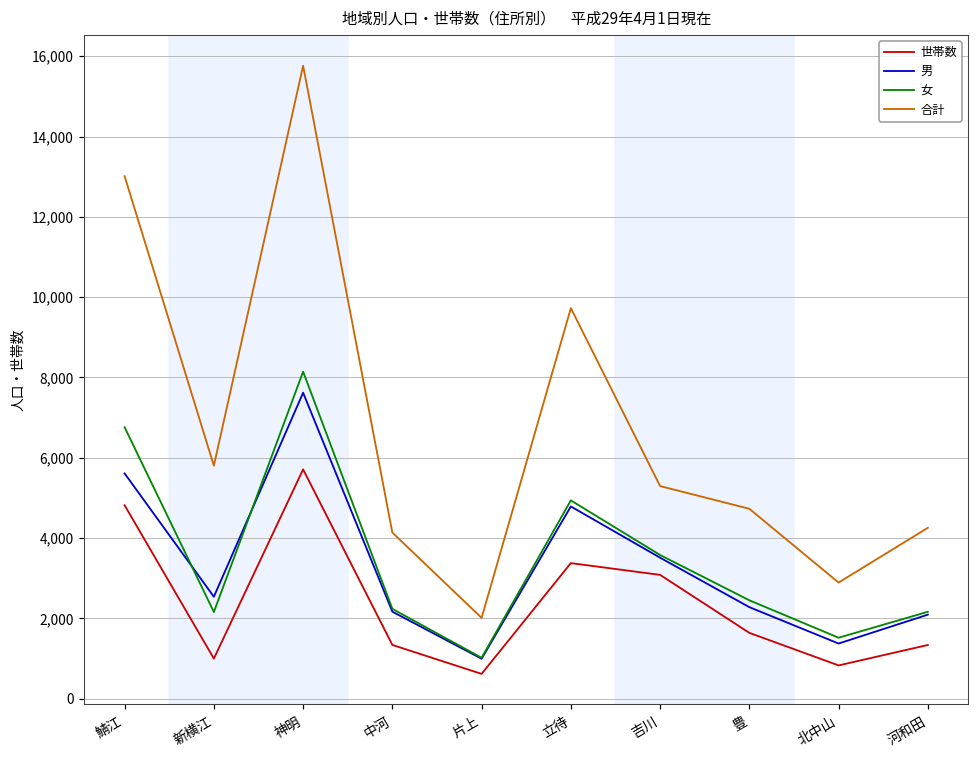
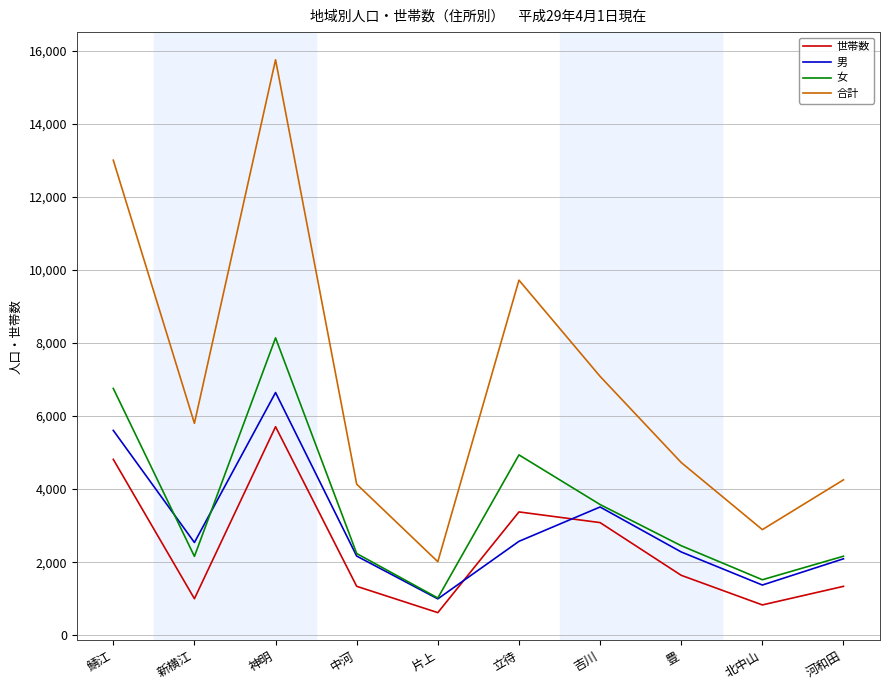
  {
    "世帯数": {
      "鯖江": "4,800",
      "新横江": "1,000",
      "神明": "5,700",
      "中河": "1,300",
      "片上": "600",
      "立待": "3,400",
      "吉川": "3,100",
      "豊": "1,600",
      "北中山": "800",
      "河和田": "1,300"
    },
    "男": {
      "鯖江": "5,600",
      "新横江": "2,500",
-     "神明": "7,600",
+     "神明": "6,600",
      "中河": "2,200",
-     "立待": "4,800",
+     "立待": "2,600",
      "豊": "2,300",
      "北中山": "1,400",
      "河和田": "2,100"
    },
    "女": {
      "鯖江": "6,800",
      "新横江": "2,200",
      "神明": "8,100",
      "中河": "2,200",
      "立待": "4,900",
      "豊": "2,500",
      "北中山": "1,500",
      "河和田": "2,200"
    },
    "合計": {
      "鯖江": "13,000",
      "新横江": "5,800",
      "神明": "15,800",
      "中河": "4,100",
      "片上": "2,000",
      "立待": "9,700",
-     "吉川": "5,300",
+     "吉川": "7,100",
      "豊": "4,700",
      "北中山": "2,900",
      "河和田": "4,300"
    }
  }
